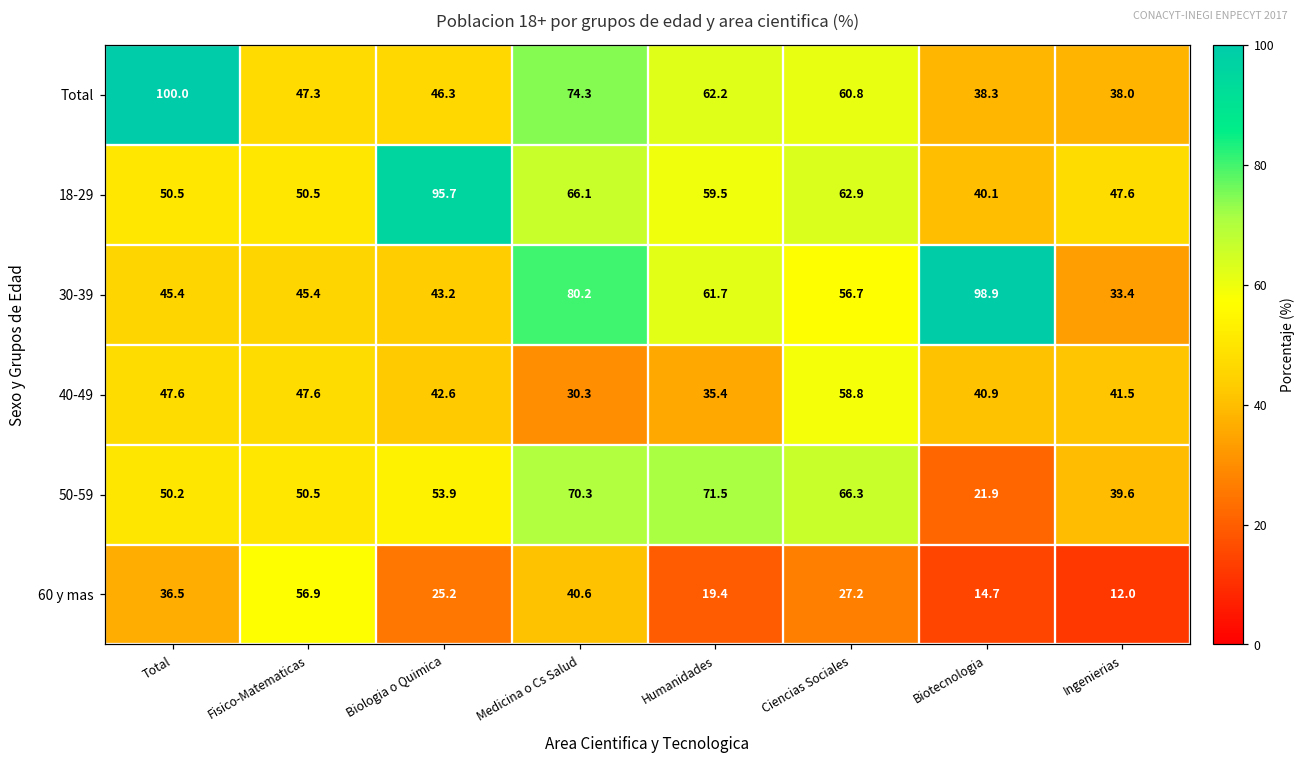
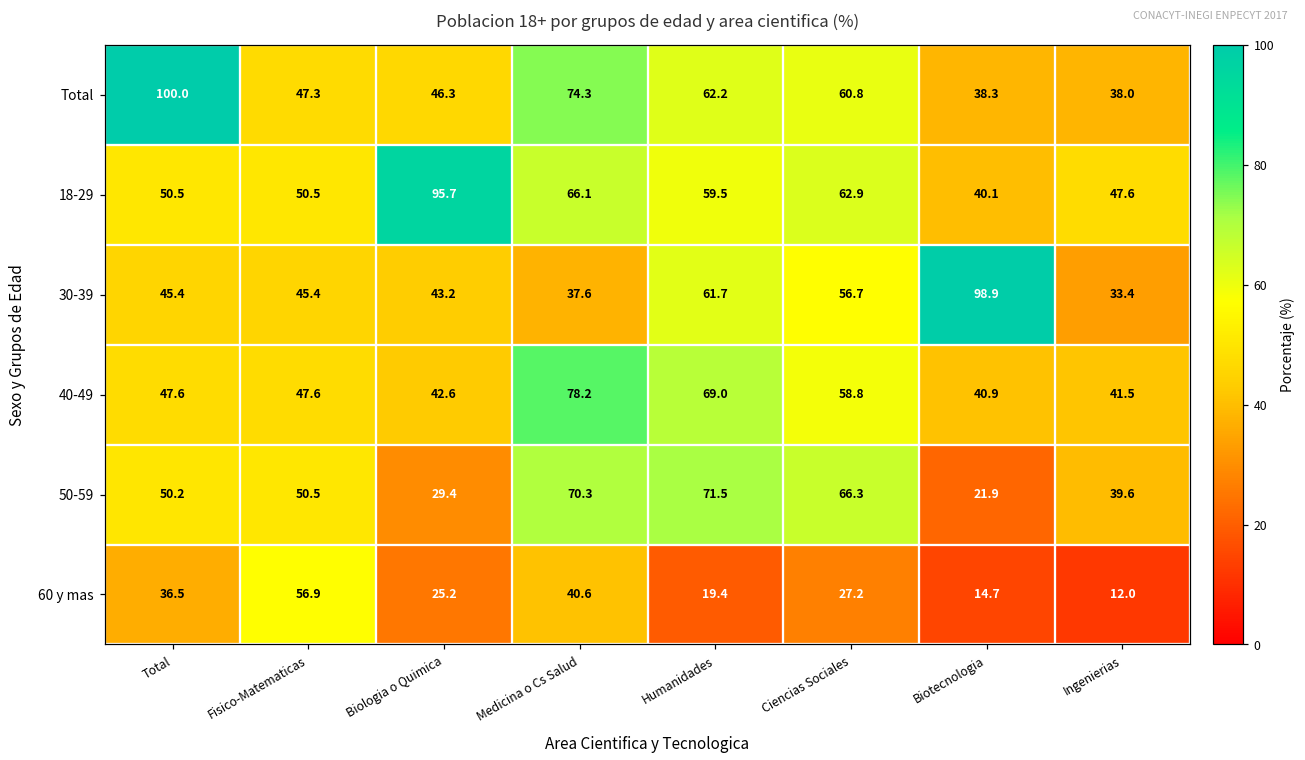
  {
    "Total": {
      "Total": 100.0,
      "Fisico-Matematicas": 47.3,
      "Biologia o Quimica": 46.3,
      "Medicina o Cs Salud": 74.3,
      "Humanidades": 62.2,
      "Ciencias Sociales": 60.8,
      "Biotecnologia": 38.3,
      "Ingenierias": 38.0
    },
    "18-29": {
      "Total": 50.5,
      "Fisico-Matematicas": 50.5,
      "Biologia o Quimica": 95.7,
      "Medicina o Cs Salud": 66.1,
      "Humanidades": 59.5,
      "Ciencias Sociales": 62.9,
      "Biotecnologia": 40.1,
      "Ingenierias": 47.6
    },
    "30-39": {
      "Total": 45.4,
      "Fisico-Matematicas": 45.4,
      "Biologia o Quimica": 43.2,
-     "Medicina o Cs Salud": 80.2,
+     "Medicina o Cs Salud": 37.6,
      "Humanidades": 61.7,
      "Ciencias Sociales": 56.7,
      "Biotecnologia": 98.9,
      "Ingenierias": 33.4
    },
    "40-49": {
      "Total": 47.6,
      "Fisico-Matematicas": 47.6,
      "Biologia o Quimica": 42.6,
-     "Medicina o Cs Salud": 30.3,
-     "Humanidades": 35.4,
+     "Medicina o Cs Salud": 78.2,
+     "Humanidades": 69.0,
      "Ciencias Sociales": 58.8,
      "Biotecnologia": 40.9,
      "Ingenierias": 41.5
    },
    "50-59": {
      "Total": 50.2,
      "Fisico-Matematicas": 50.5,
-     "Biologia o Quimica": 53.9,
+     "Biologia o Quimica": 29.4,
      "Medicina o Cs Salud": 70.3,
      "Humanidades": 71.5,
      "Ciencias Sociales": 66.3,
      "Biotecnologia": 21.9,
      "Ingenierias": 39.6
    },
    "60 y mas": {
      "Total": 36.5,
      "Fisico-Matematicas": 56.9,
      "Biologia o Quimica": 25.2,
      "Medicina o Cs Salud": 40.6,
      "Humanidades": 19.4,
      "Ciencias Sociales": 27.2,
      "Biotecnologia": 14.7,
      "Ingenierias": 12.0
    }
  }
